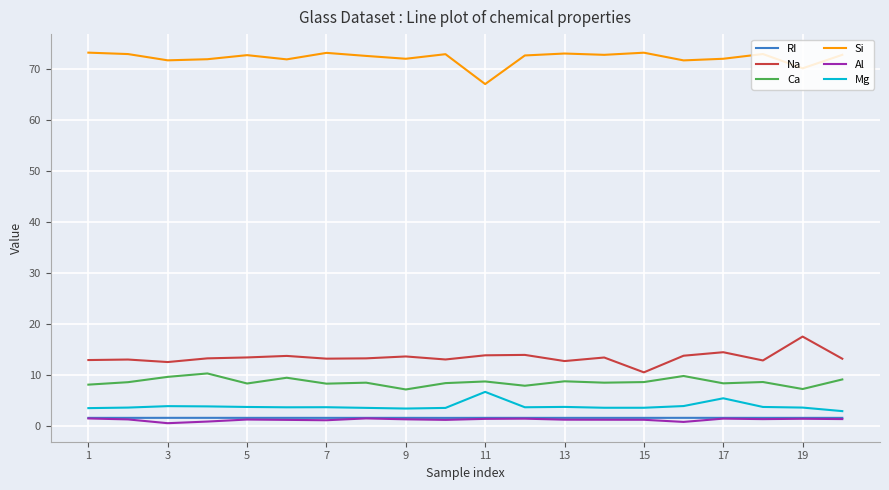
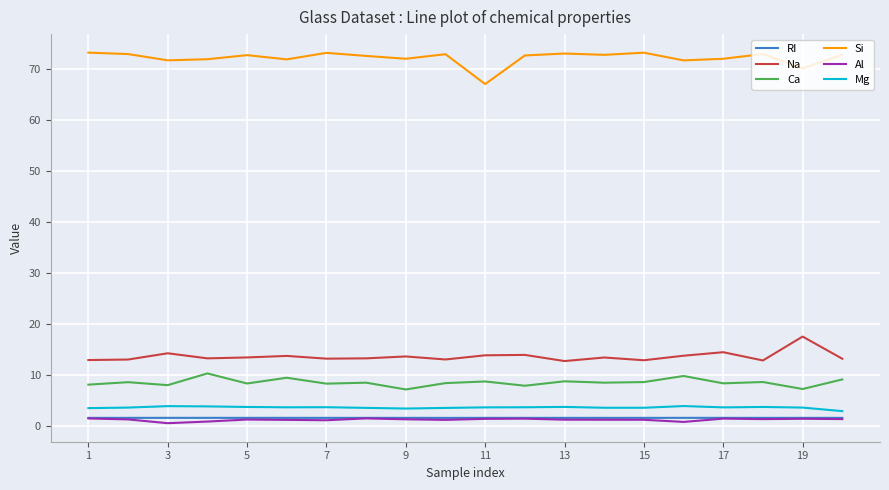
  {
    "RI": {
      "3": 2
    },
    "Na": {
      "1": 13,
-     "3": 12,
+     "3": 14,
      "5": 13,
      "7": 13,
      "9": 14,
      "11": 14,
      "13": 13,
-     "15": 10,
+     "15": 13,
      "17": 14,
      "19": 17
    },
    "Ca": {
      "1": 8,
-     "3": 10,
+     "3": 8,
      "5": 8,
      "7": 8,
      "9": 7,
      "11": 9,
      "13": 9,
      "15": 9,
      "17": 8,
      "19": 7
    },
    "Si": {
      "1": 73,
      "3": 72,
      "5": 73,
      "7": 73,
      "9": 72,
      "11": 67,
      "13": 73,
      "15": 73,
      "17": 72
    },
    "Al": {
      "3": 0
    },
    "Mg": {
      "1": 3,
      "3": 4,
      "5": 4,
      "7": 4,
      "9": 3,
-     "11": 7,
+     "11": 4,
      "13": 4,
      "15": 4,
-     "17": 5,
+     "17": 4,
      "19": 4
    }
  }
